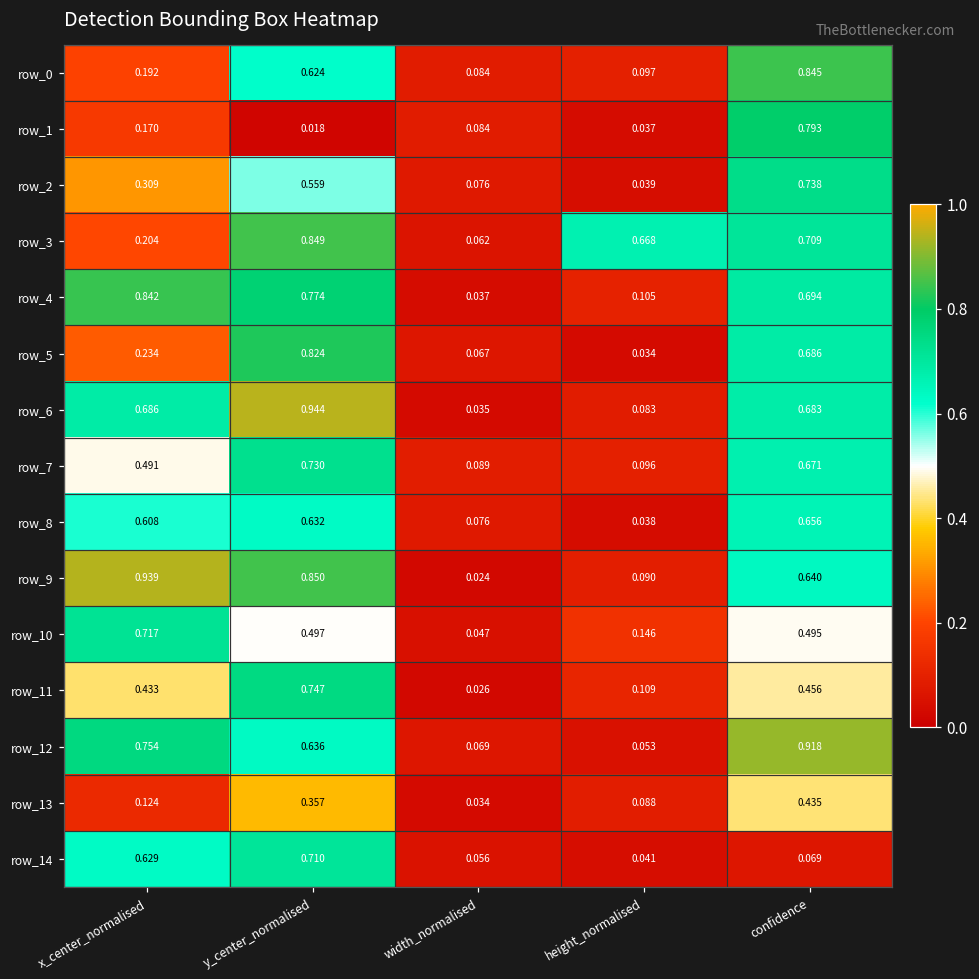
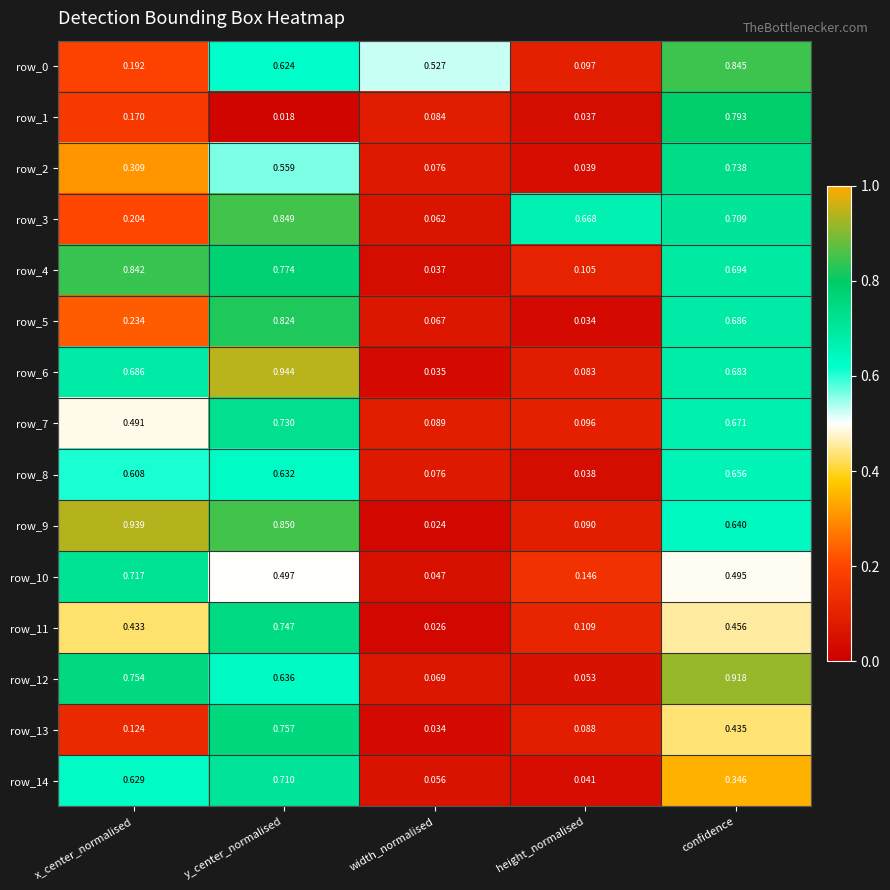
  {
    "row_0": {
      "x_center_normalised": 0.192,
      "y_center_normalised": 0.624,
-     "width_normalised": 0.084,
+     "width_normalised": 0.527,
      "height_normalised": 0.097,
      "confidence": 0.845
    },
    "row_1": {
      "x_center_normalised": 0.170,
      "y_center_normalised": 0.018,
      "width_normalised": 0.084,
      "height_normalised": 0.037,
      "confidence": 0.793
    },
    "row_2": {
      "x_center_normalised": 0.309,
      "y_center_normalised": 0.559,
      "width_normalised": 0.076,
      "height_normalised": 0.039,
      "confidence": 0.738
    },
    "row_3": {
      "x_center_normalised": 0.204,
      "y_center_normalised": 0.849,
      "width_normalised": 0.062,
      "height_normalised": 0.668,
      "confidence": 0.709
    },
    "row_4": {
      "x_center_normalised": 0.842,
      "y_center_normalised": 0.774,
      "width_normalised": 0.037,
      "height_normalised": 0.105,
      "confidence": 0.694
    },
    "row_5": {
      "x_center_normalised": 0.234,
      "y_center_normalised": 0.824,
      "width_normalised": 0.067,
      "height_normalised": 0.034,
      "confidence": 0.686
    },
    "row_6": {
      "x_center_normalised": 0.686,
      "y_center_normalised": 0.944,
      "width_normalised": 0.035,
      "height_normalised": 0.083,
      "confidence": 0.683
    },
    "row_7": {
      "x_center_normalised": 0.491,
      "y_center_normalised": 0.730,
      "width_normalised": 0.089,
      "height_normalised": 0.096,
      "confidence": 0.671
    },
    "row_8": {
      "x_center_normalised": 0.608,
      "y_center_normalised": 0.632,
      "width_normalised": 0.076,
      "height_normalised": 0.038,
      "confidence": 0.656
    },
    "row_9": {
      "x_center_normalised": 0.939,
      "y_center_normalised": 0.850,
      "width_normalised": 0.024,
      "height_normalised": 0.090,
      "confidence": 0.640
    },
    "row_10": {
      "x_center_normalised": 0.717,
      "y_center_normalised": 0.497,
      "width_normalised": 0.047,
      "height_normalised": 0.146,
      "confidence": 0.495
    },
    "row_11": {
      "x_center_normalised": 0.433,
      "y_center_normalised": 0.747,
      "width_normalised": 0.026,
      "height_normalised": 0.109,
      "confidence": 0.456
    },
    "row_12": {
      "x_center_normalised": 0.754,
      "y_center_normalised": 0.636,
      "width_normalised": 0.069,
      "height_normalised": 0.053,
      "confidence": 0.918
    },
    "row_13": {
      "x_center_normalised": 0.124,
-     "y_center_normalised": 0.357,
+     "y_center_normalised": 0.757,
      "width_normalised": 0.034,
      "height_normalised": 0.088,
      "confidence": 0.435
    },
    "row_14": {
      "x_center_normalised": 0.629,
      "y_center_normalised": 0.710,
      "width_normalised": 0.056,
      "height_normalised": 0.041,
-     "confidence": 0.069
+     "confidence": 0.346
    }
  }
